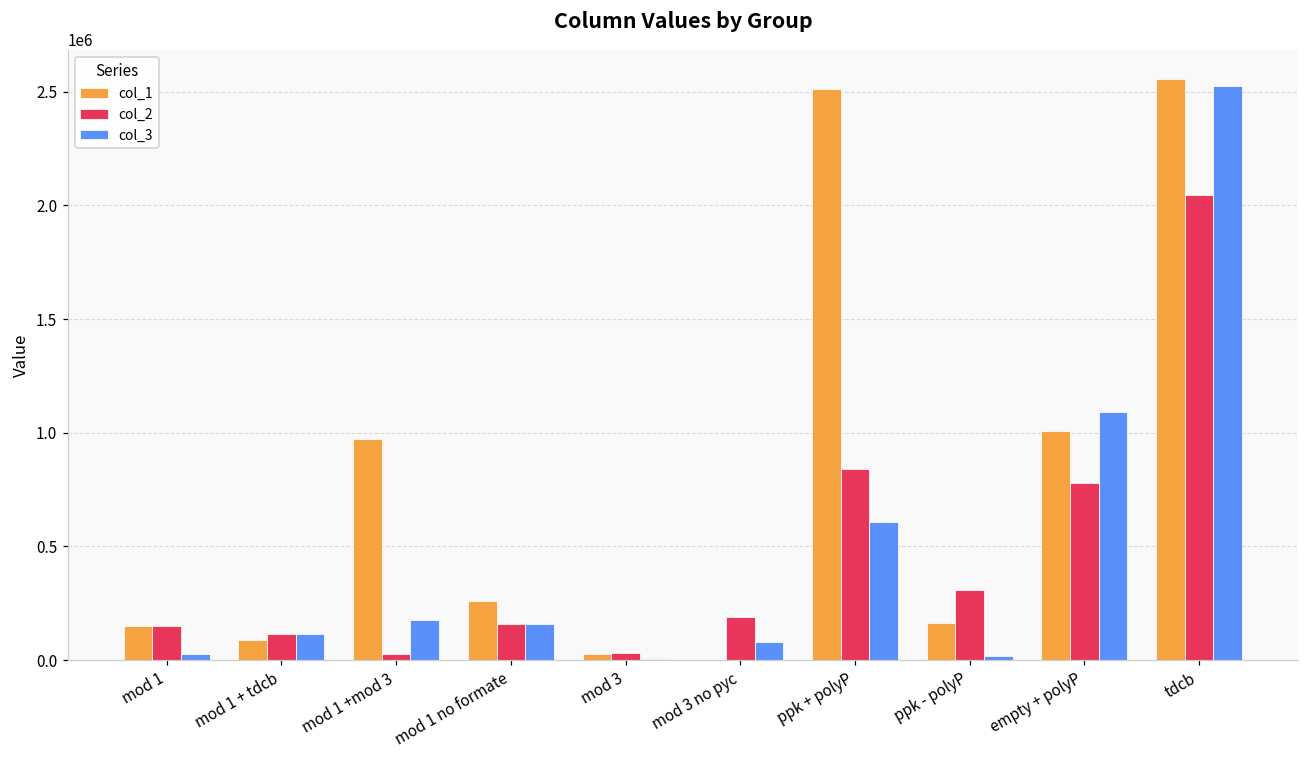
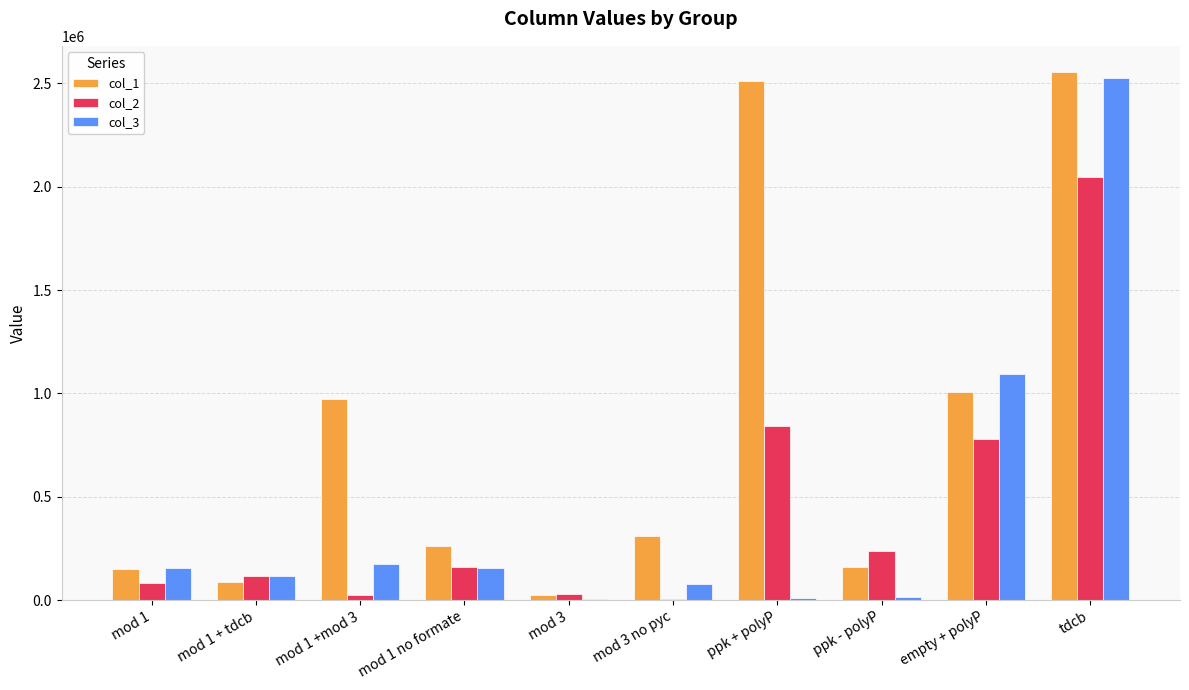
  {
    "col_1": {
      "mod 1": 150000,
      "mod 1 + tdcb": 90000,
      "mod 1 +mod 3": 970000,
      "mod 1 no formate": 260000,
      "mod 3": 20000,
-     "mod 3 no pyc": 0,
+     "mod 3 no pyc": 310000,
      "ppk + polyP": 2510000,
      "ppk - polyP": 160000,
      "empty + polyP": 1010000,
      "tdcb": 2550000
    },
    "col_2": {
-     "mod 1": 150000,
+     "mod 1": 80000,
      "mod 1 + tdcb": 110000,
      "mod 1 +mod 3": 30000,
      "mod 1 no formate": 160000,
      "mod 3": 30000,
-     "mod 3 no pyc": 190000,
+     "mod 3 no pyc": 0,
      "ppk + polyP": 840000,
-     "ppk - polyP": 310000,
+     "ppk - polyP": 240000,
      "empty + polyP": 780000,
      "tdcb": 2050000
    },
    "col_3": {
-     "mod 1": 20000,
+     "mod 1": 150000,
      "mod 1 + tdcb": 120000,
      "mod 1 +mod 3": 180000,
      "mod 1 no formate": 160000,
      "mod 3 no pyc": 80000,
-     "ppk + polyP": 610000,
+     "ppk + polyP": 10000,
      "ppk - polyP": 20000,
      "empty + polyP": 1090000,
      "tdcb": 2530000
    }
  }
